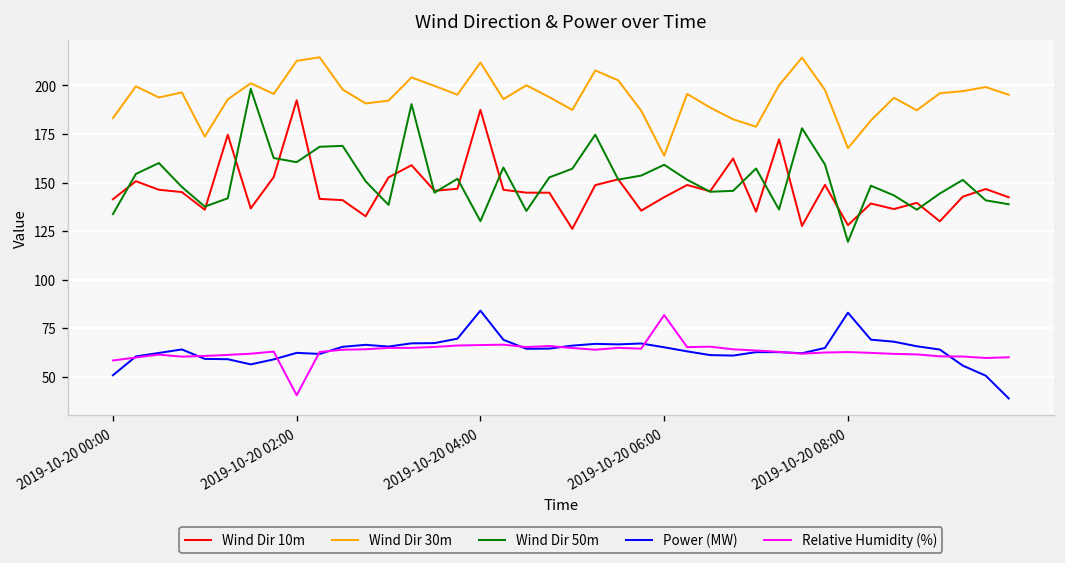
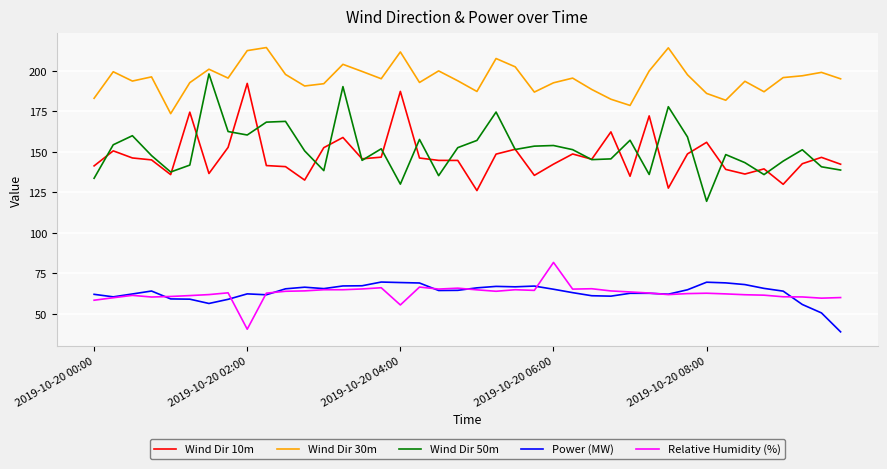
  {
    "Wind Dir 10m": {
      "2019-10-20 00:00": 141,
      "2019-10-20 02:00": 192,
      "2019-10-20 04:00": 187,
      "2019-10-20 06:00": 142,
-     "2019-10-20 08:00": 128
+     "2019-10-20 08:00": 156
    },
    "Wind Dir 30m": {
      "2019-10-20 00:00": 183,
      "2019-10-20 02:00": 213,
      "2019-10-20 04:00": 212,
-     "2019-10-20 06:00": 164,
-     "2019-10-20 08:00": 168
+     "2019-10-20 06:00": 193,
+     "2019-10-20 08:00": 186
    },
    "Wind Dir 50m": {
      "2019-10-20 00:00": 134,
      "2019-10-20 02:00": 160,
      "2019-10-20 04:00": 130,
-     "2019-10-20 06:00": 159,
+     "2019-10-20 06:00": 154,
      "2019-10-20 08:00": 120
    },
    "Power (MW)": {
-     "2019-10-20 00:00": 51,
+     "2019-10-20 00:00": 62,
      "2019-10-20 02:00": 62,
-     "2019-10-20 04:00": 84,
+     "2019-10-20 04:00": 69,
      "2019-10-20 06:00": 65,
-     "2019-10-20 08:00": 83
+     "2019-10-20 08:00": 70
    },
    "Relative Humidity (%)": {
      "2019-10-20 00:00": 58,
      "2019-10-20 02:00": 41,
-     "2019-10-20 04:00": 66,
+     "2019-10-20 04:00": 55,
      "2019-10-20 06:00": 82,
      "2019-10-20 08:00": 63
    }
  }
